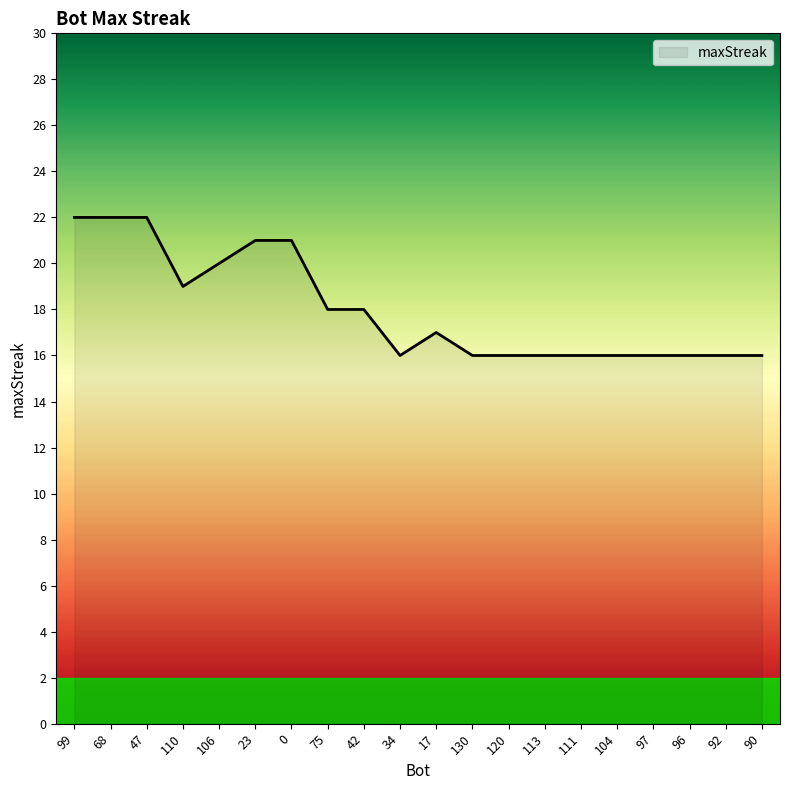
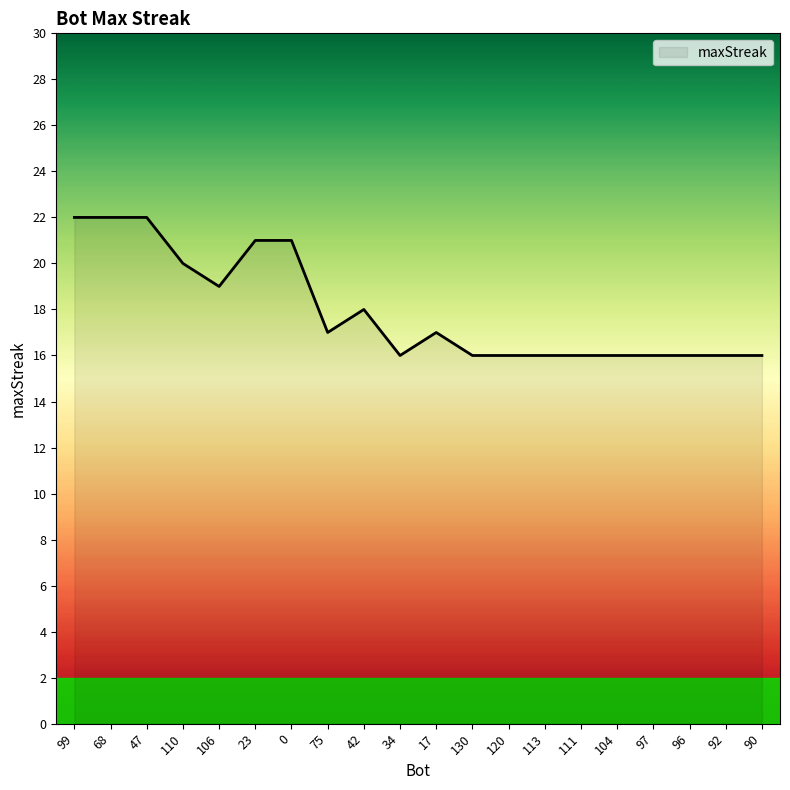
  {
    "99": 22,
    "68": 22,
    "47": 22,
-   "110": 19,
-   "106": 20,
+   "110": 20,
+   "106": 19,
    "23": 21,
    "0": 21,
-   "75": 18,
+   "75": 17,
    "42": 18,
    "34": 16,
    "17": 17,
    "130": 16,
    "120": 16,
    "113": 16,
    "111": 16,
    "104": 16,
    "97": 16,
    "96": 16,
    "92": 16,
    "90": 16
  }
